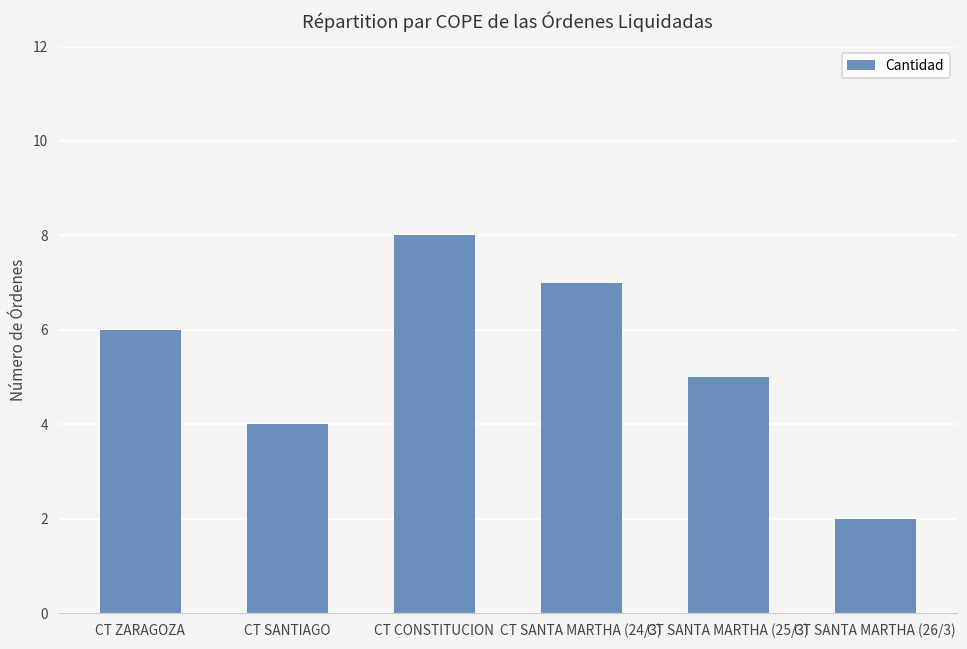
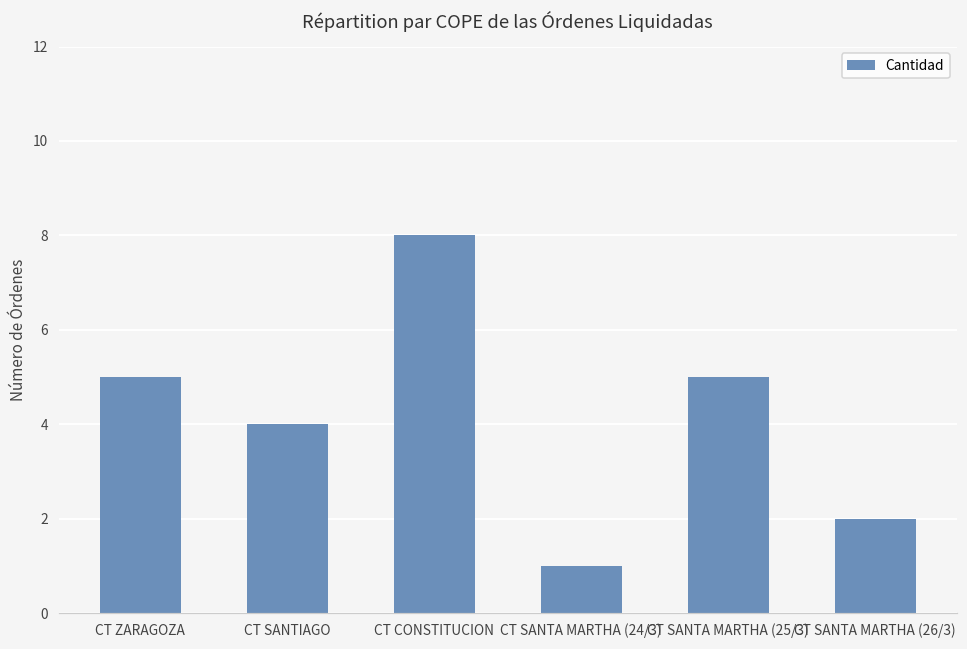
  {
-   "CT ZARAGOZA": 6,
+   "CT ZARAGOZA": 5,
    "CT SANTIAGO": 4,
    "CT CONSTITUCION": 8,
-   "CT SANTA MARTHA (24/3)": 7,
+   "CT SANTA MARTHA (24/3)": 1,
    "CT SANTA MARTHA (25/3)": 5,
    "CT SANTA MARTHA (26/3)": 2
  }
